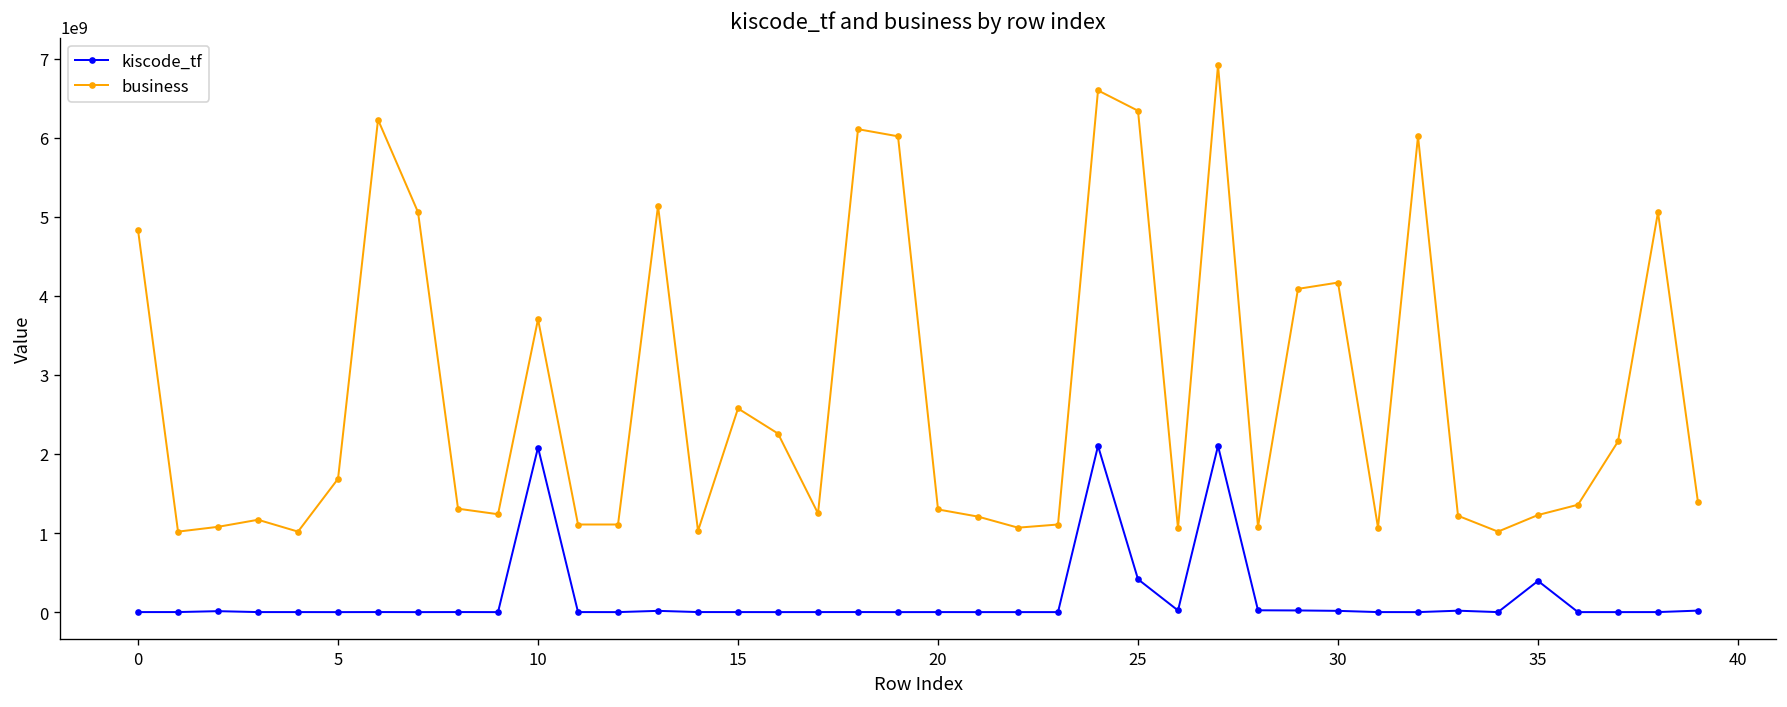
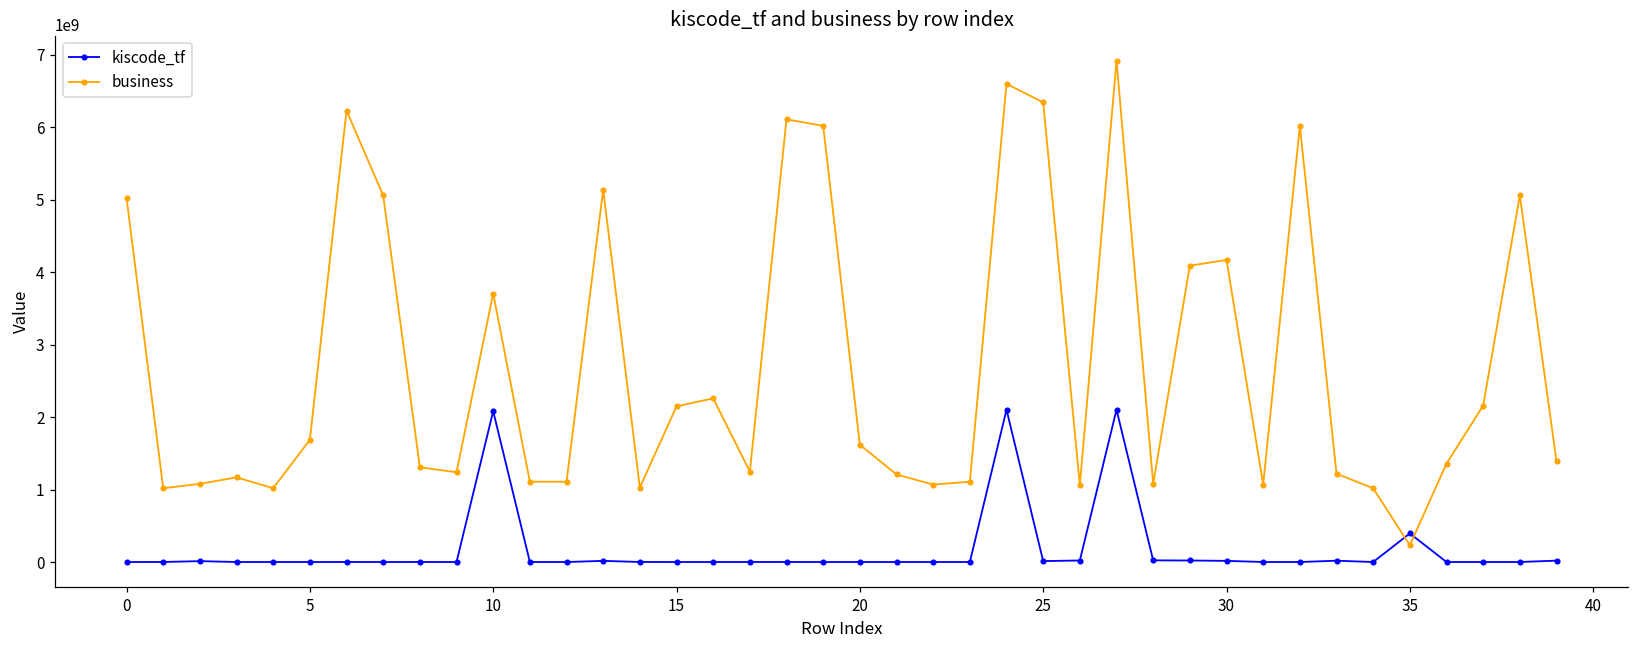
  {
    "kiscode_tf": {
      "0": 0,
      "5": 0,
      "10": 2100000000,
      "15": 0,
      "20": 0,
-     "25": 400000000,
+     "25": 0,
      "30": 0,
      "35": 400000000
    },
    "business": {
-     "0": 4800000000,
+     "0": 5000000000,
      "5": 1700000000,
      "10": 3700000000,
-     "15": 2600000000,
-     "20": 1300000000,
+     "15": 2100000000,
+     "20": 1600000000,
      "25": 6300000000,
      "30": 4200000000,
-     "35": 1200000000
+     "35": 200000000
    }
  }
